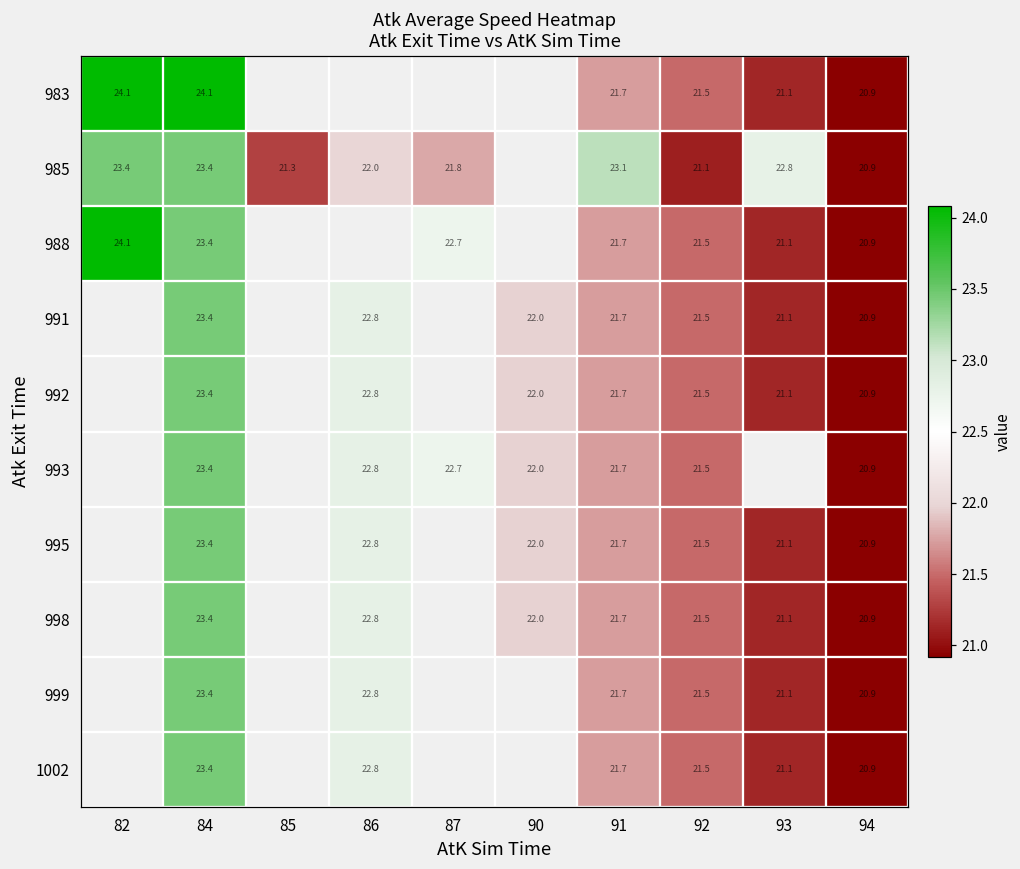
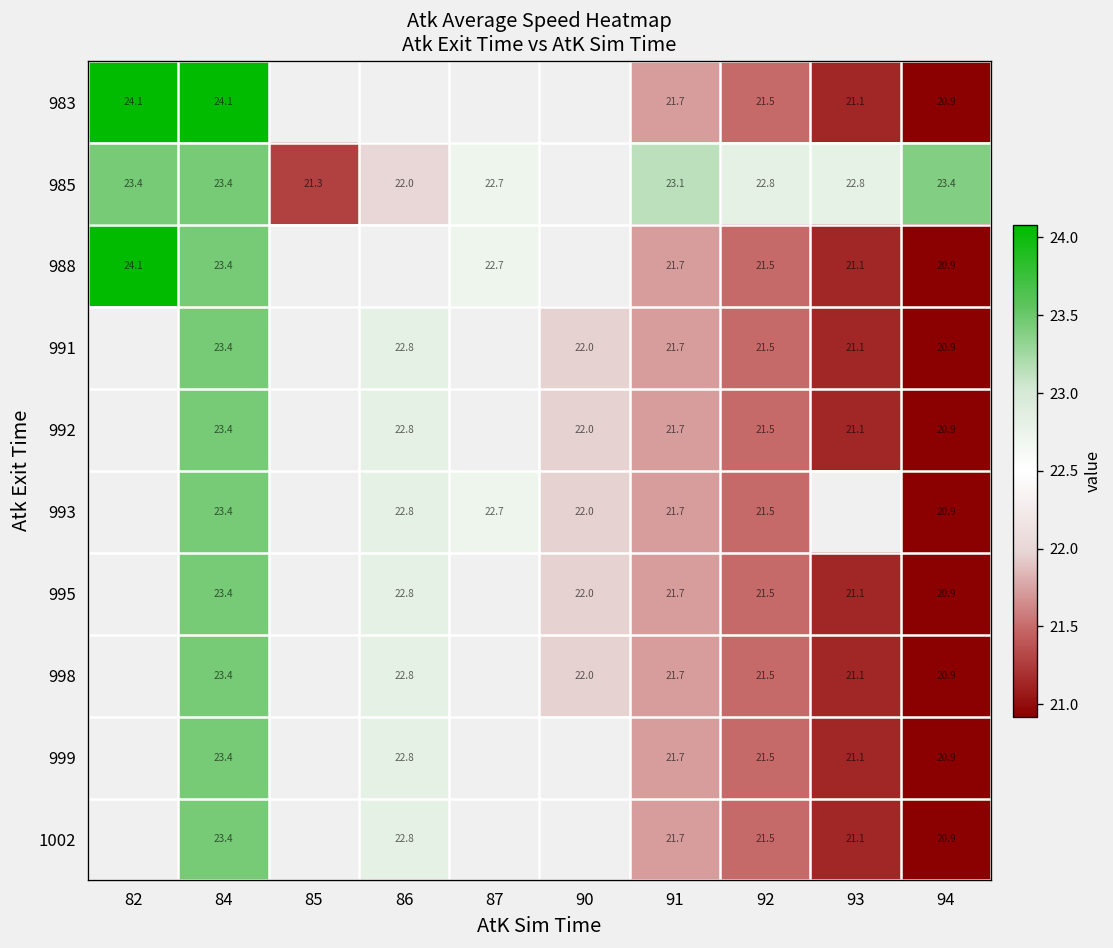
  {
    "983": {
      "82": 24.1,
      "84": 24.1,
      "91": 21.7,
      "92": 21.5,
      "93": 21.1,
      "94": 20.9
    },
    "985": {
      "82": 23.4,
      "84": 23.4,
      "85": 21.3,
      "86": 22.0,
-     "87": 21.8,
+     "87": 22.7,
      "91": 23.1,
-     "92": 21.1,
+     "92": 22.8,
      "93": 22.8,
-     "94": 20.9
+     "94": 23.4
    },
    "988": {
      "82": 24.1,
      "84": 23.4,
      "87": 22.7,
      "91": 21.7,
      "92": 21.5,
      "93": 21.1,
      "94": 20.9
    },
    "991": {
      "84": 23.4,
      "86": 22.8,
      "90": 22.0,
      "91": 21.7,
      "92": 21.5,
      "93": 21.1,
      "94": 20.9
    },
    "992": {
      "84": 23.4,
      "86": 22.8,
      "90": 22.0,
      "91": 21.7,
      "92": 21.5,
      "93": 21.1,
      "94": 20.9
    },
    "993": {
      "84": 23.4,
      "86": 22.8,
      "87": 22.7,
      "90": 22.0,
      "91": 21.7,
      "92": 21.5,
      "94": 20.9
    },
    "995": {
      "84": 23.4,
      "86": 22.8,
      "90": 22.0,
      "91": 21.7,
      "92": 21.5,
      "93": 21.1,
      "94": 20.9
    },
    "998": {
      "84": 23.4,
      "86": 22.8,
      "90": 22.0,
      "91": 21.7,
      "92": 21.5,
      "93": 21.1,
      "94": 20.9
    },
    "999": {
      "84": 23.4,
      "86": 22.8,
      "91": 21.7,
      "92": 21.5,
      "93": 21.1,
      "94": 20.9
    },
    "1002": {
      "84": 23.4,
      "86": 22.8,
      "91": 21.7,
      "92": 21.5,
      "93": 21.1,
      "94": 20.9
    }
  }
